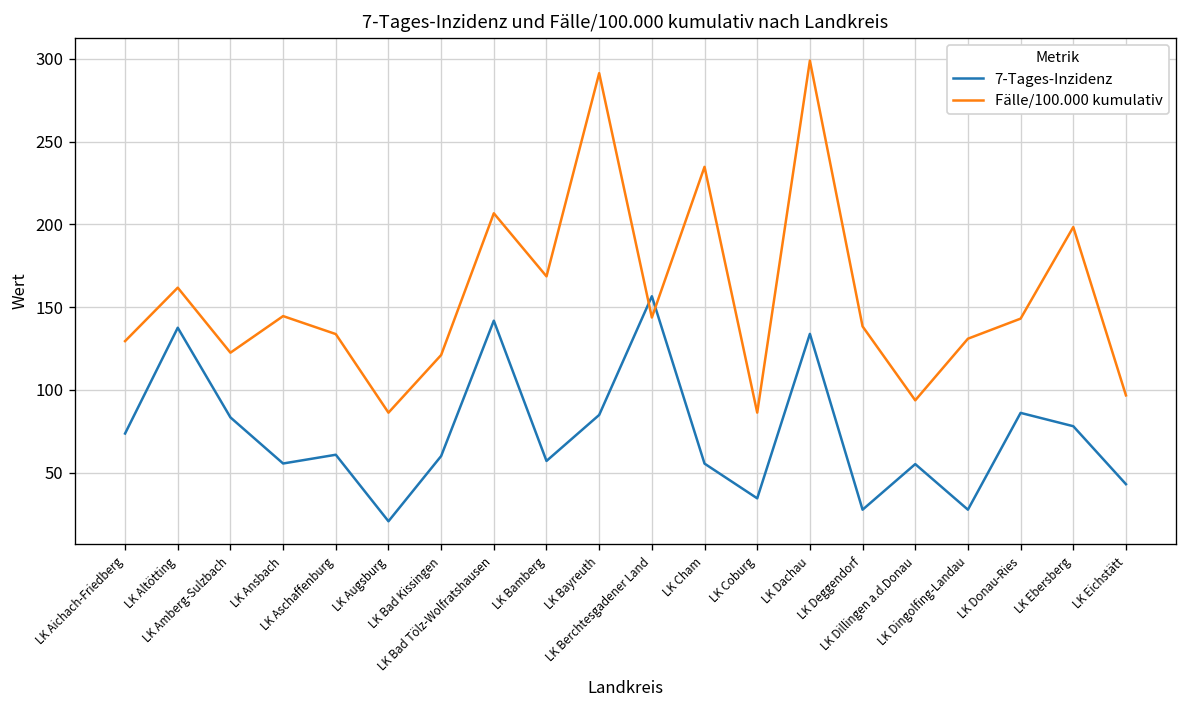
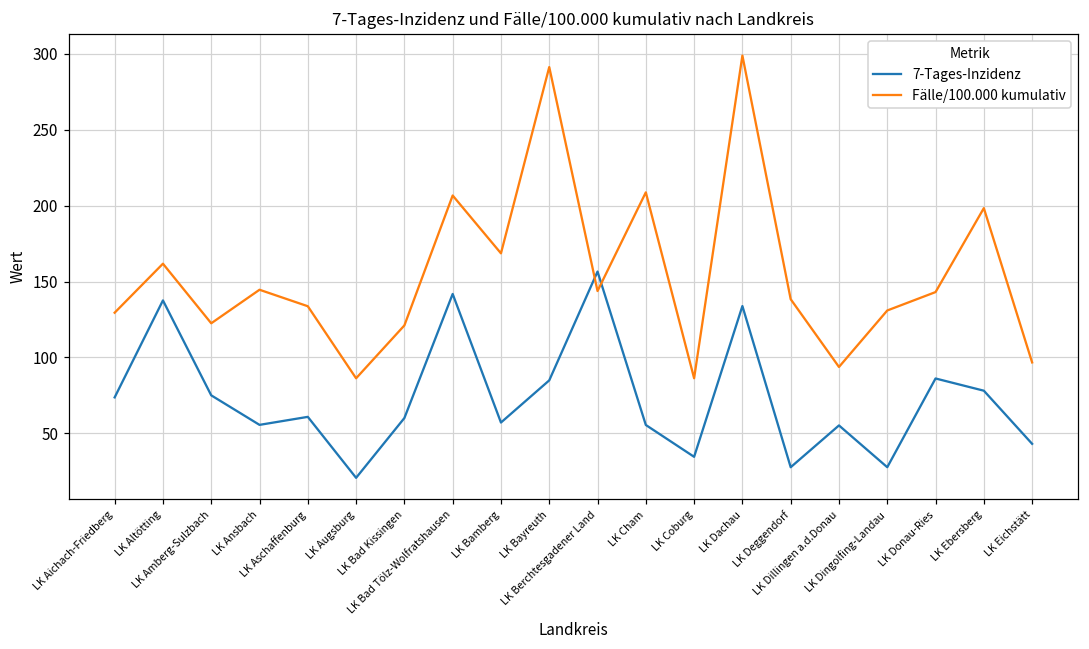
  {
    "7-Tages-Inzidenz": {
      "LK Aichach-Friedberg": 74,
      "LK Altötting": 138,
-     "LK Amberg-Sulzbach": 83,
+     "LK Amberg-Sulzbach": 75,
      "LK Ansbach": 56,
      "LK Aschaffenburg": 61,
      "LK Augsburg": 21,
      "LK Bad Kissingen": 60,
      "LK Bad Tölz-Wolfratshausen": 142,
      "LK Bamberg": 57,
      "LK Bayreuth": 85,
      "LK Berchtesgadener Land": 157,
      "LK Cham": 56,
      "LK Coburg": 35,
      "LK Dachau": 134,
      "LK Deggendorf": 28,
      "LK Dillingen a.d.Donau": 55,
      "LK Dingolfing-Landau": 28,
      "LK Donau-Ries": 86,
      "LK Ebersberg": 78,
      "LK Eichstätt": 43
    },
    "Fälle/100.000 kumulativ": {
      "LK Aichach-Friedberg": 129,
      "LK Altötting": 162,
      "LK Amberg-Sulzbach": 123,
      "LK Ansbach": 145,
      "LK Aschaffenburg": 134,
      "LK Augsburg": 86,
      "LK Bad Kissingen": 121,
      "LK Bad Tölz-Wolfratshausen": 207,
      "LK Bamberg": 169,
      "LK Bayreuth": 291,
      "LK Berchtesgadener Land": 144,
-     "LK Cham": 235,
+     "LK Cham": 209,
      "LK Coburg": 86,
      "LK Dachau": 299,
      "LK Deggendorf": 138,
      "LK Dillingen a.d.Donau": 94,
      "LK Dingolfing-Landau": 131,
      "LK Donau-Ries": 143,
      "LK Ebersberg": 198,
      "LK Eichstätt": 97
    }
  }
